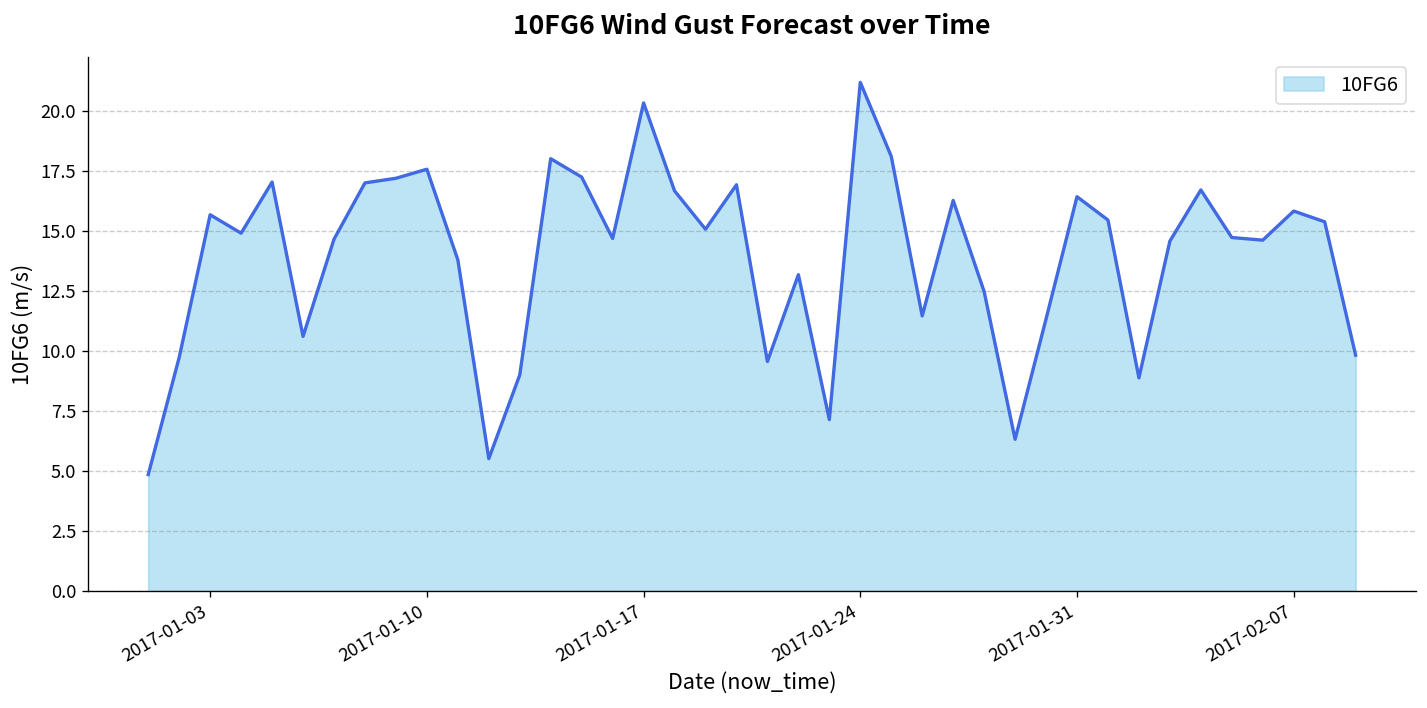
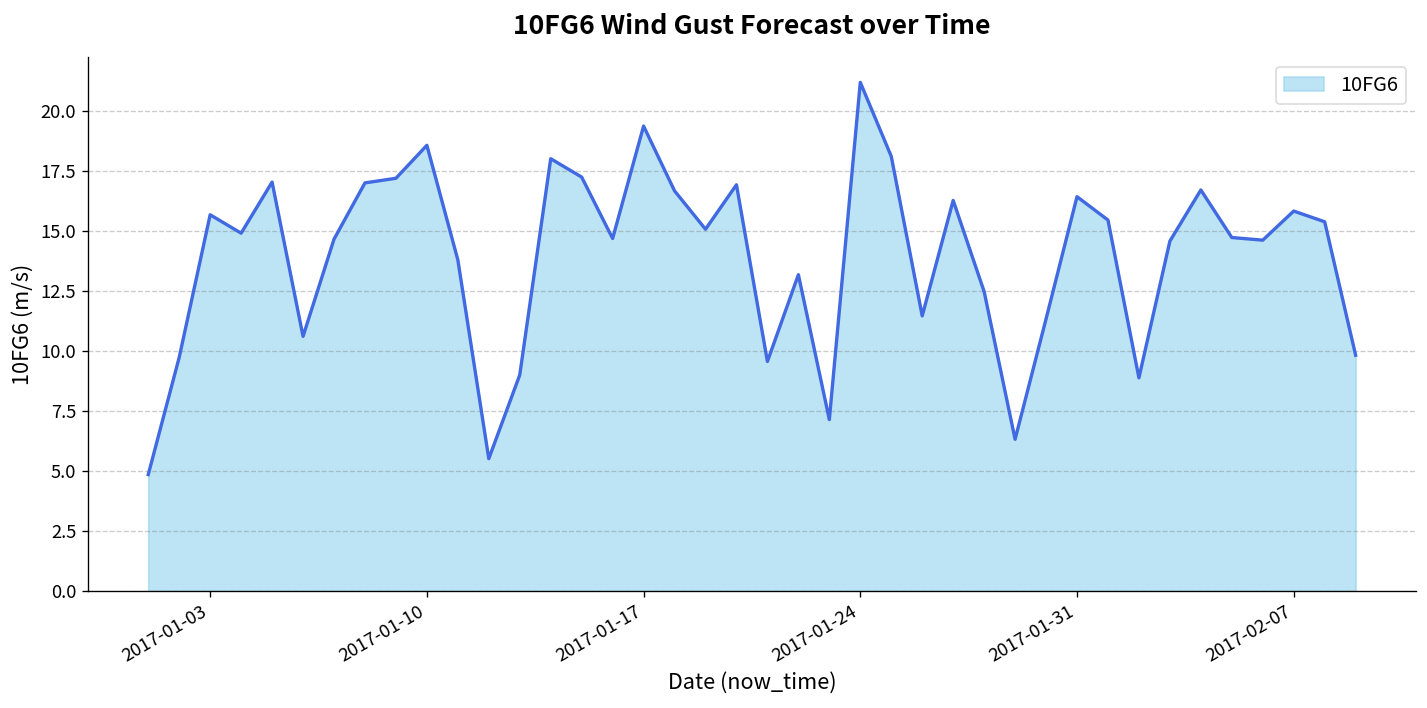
  {
    "2017-01-03": 15.7,
-   "2017-01-10": 17.6,
-   "2017-01-17": 20.3,
+   "2017-01-10": 18.6,
+   "2017-01-17": 19.4,
    "2017-01-24": 21.2,
    "2017-01-31": 16.4,
    "2017-02-07": 15.8
  }
